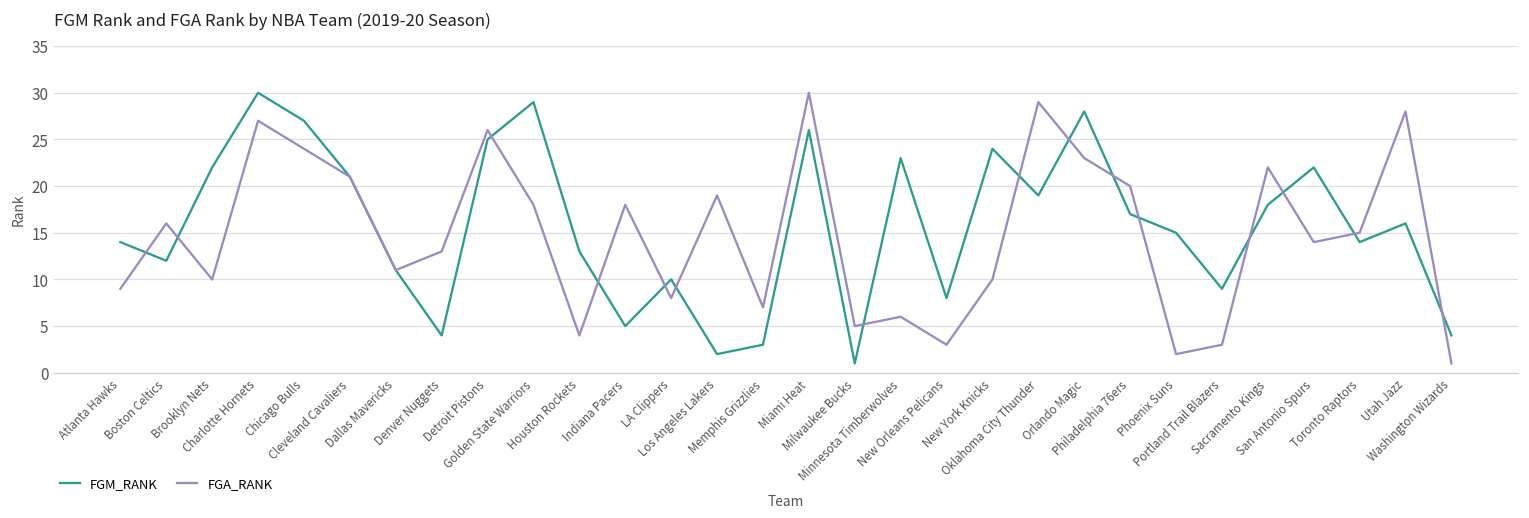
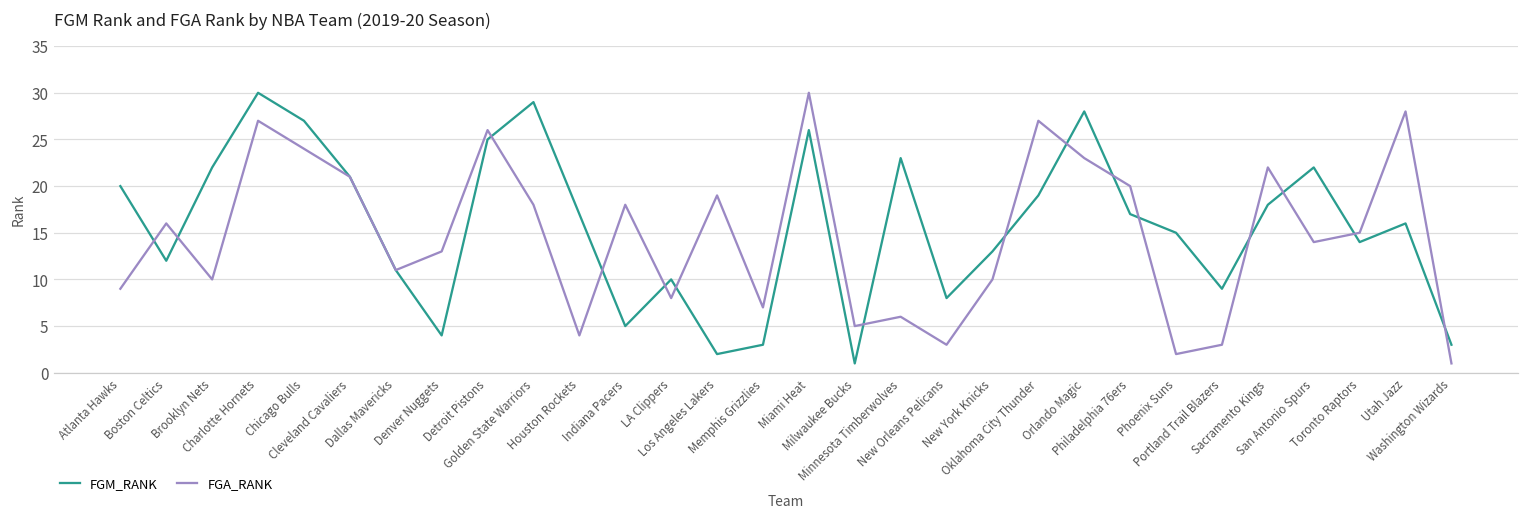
  {
    "FGM_RANK": {
-     "Atlanta Hawks": 14,
+     "Atlanta Hawks": 20,
      "Boston Celtics": 12,
      "Brooklyn Nets": 22,
      "Charlotte Hornets": 30,
      "Chicago Bulls": 27,
      "Denver Nuggets": 4,
      "Detroit Pistons": 25,
      "Golden State Warriors": 29,
-     "Houston Rockets": 13,
+     "Houston Rockets": 17,
      "Indiana Pacers": 5,
      "LA Clippers": 10,
      "Los Angeles Lakers": 2,
      "Memphis Grizzlies": 3,
      "Miami Heat": 26,
      "Milwaukee Bucks": 1,
      "Minnesota Timberwolves": 23,
      "New Orleans Pelicans": 8,
-     "New York Knicks": 24,
+     "New York Knicks": 13,
      "Oklahoma City Thunder": 19,
      "Orlando Magic": 28,
      "Philadelphia 76ers": 17,
      "Phoenix Suns": 15,
      "Portland Trail Blazers": 9,
      "Sacramento Kings": 18,
      "San Antonio Spurs": 22,
      "Toronto Raptors": 14,
      "Utah Jazz": 16,
-     "Washington Wizards": 4
+     "Washington Wizards": 3
    },
    "FGA_RANK": {
      "Atlanta Hawks": 9,
      "Boston Celtics": 16,
      "Brooklyn Nets": 10,
      "Charlotte Hornets": 27,
      "Chicago Bulls": 24,
      "Denver Nuggets": 13,
      "Detroit Pistons": 26,
      "Golden State Warriors": 18,
      "Houston Rockets": 4,
      "Indiana Pacers": 18,
      "LA Clippers": 8,
      "Los Angeles Lakers": 19,
      "Memphis Grizzlies": 7,
      "Miami Heat": 30,
      "Milwaukee Bucks": 5,
      "Minnesota Timberwolves": 6,
      "New Orleans Pelicans": 3,
      "New York Knicks": 10,
-     "Oklahoma City Thunder": 29,
+     "Oklahoma City Thunder": 27,
      "Orlando Magic": 23,
      "Philadelphia 76ers": 20,
      "Phoenix Suns": 2,
      "Portland Trail Blazers": 3,
      "Sacramento Kings": 22,
      "San Antonio Spurs": 14,
      "Toronto Raptors": 15,
      "Utah Jazz": 28,
      "Washington Wizards": 1
    }
  }
